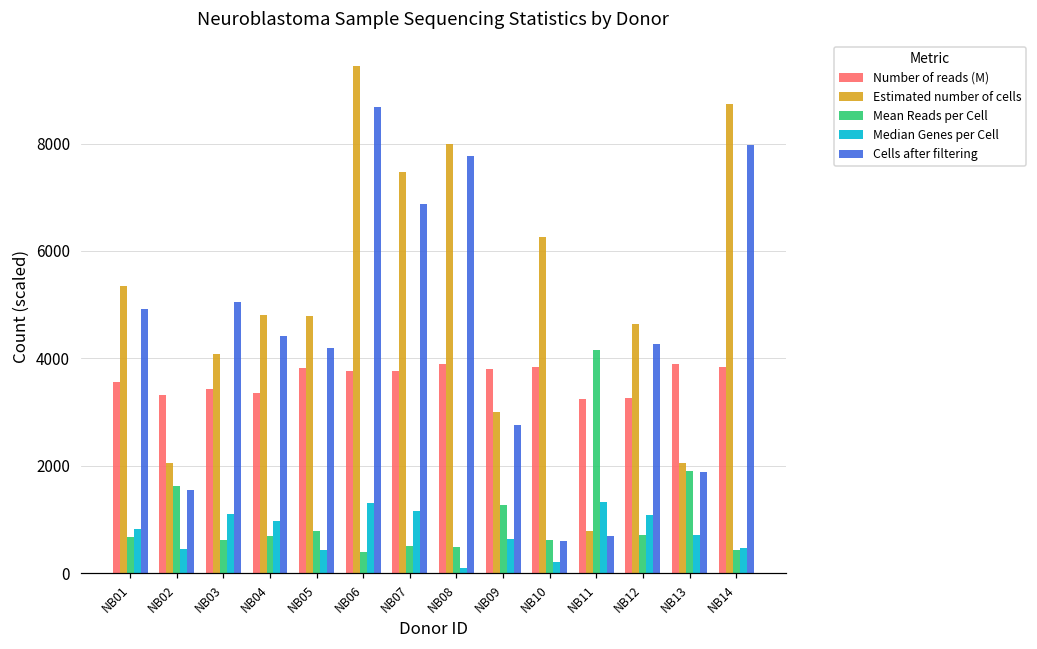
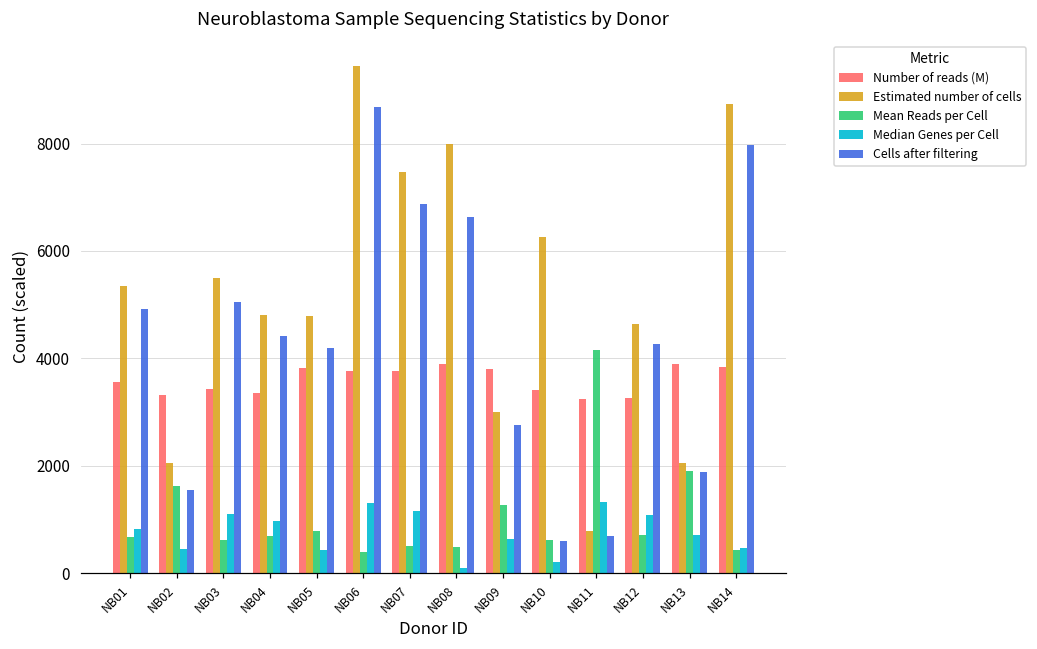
  {
    "Number of reads (M)": {
      "NB01": 3600,
      "NB02": 3300,
      "NB03": 3400,
      "NB04": 3400,
      "NB05": 3800,
      "NB06": 3800,
      "NB07": 3800,
      "NB08": 3900,
      "NB09": 3800,
-     "NB10": 3800,
+     "NB10": 3400,
      "NB11": 3200,
      "NB12": 3300,
      "NB13": 3900,
      "NB14": 3800
    },
    "Estimated number of cells": {
      "NB01": 5400,
      "NB02": 2100,
-     "NB03": 4100,
+     "NB03": 5500,
      "NB04": 4800,
      "NB05": 4800,
      "NB06": 9400,
      "NB07": 7500,
      "NB08": 8000,
      "NB09": 3000,
      "NB10": 6300,
      "NB11": 800,
      "NB12": 4600,
      "NB13": 2100,
      "NB14": 8700
    },
    "Mean Reads per Cell": {
      "NB01": 700,
      "NB02": 1600,
      "NB03": 600,
      "NB04": 700,
      "NB05": 800,
      "NB06": 400,
      "NB07": 500,
      "NB08": 500,
      "NB09": 1300,
      "NB10": 600,
      "NB11": 4200,
      "NB12": 700,
      "NB13": 1900,
      "NB14": 400
    },
    "Median Genes per Cell": {
      "NB01": 800,
      "NB02": 500,
      "NB03": 1100,
      "NB04": 1000,
      "NB05": 400,
      "NB06": 1300,
      "NB07": 1200,
      "NB08": 100,
      "NB09": 600,
      "NB10": 200,
      "NB11": 1300,
      "NB12": 1100,
      "NB13": 700,
      "NB14": 500
    },
    "Cells after filtering": {
      "NB01": 4900,
      "NB02": 1500,
      "NB03": 5100,
      "NB04": 4400,
      "NB05": 4200,
      "NB06": 8700,
      "NB07": 6900,
-     "NB08": 7800,
+     "NB08": 6600,
      "NB09": 2800,
      "NB10": 600,
      "NB11": 700,
      "NB12": 4300,
      "NB13": 1900,
      "NB14": 8000
    }
  }
